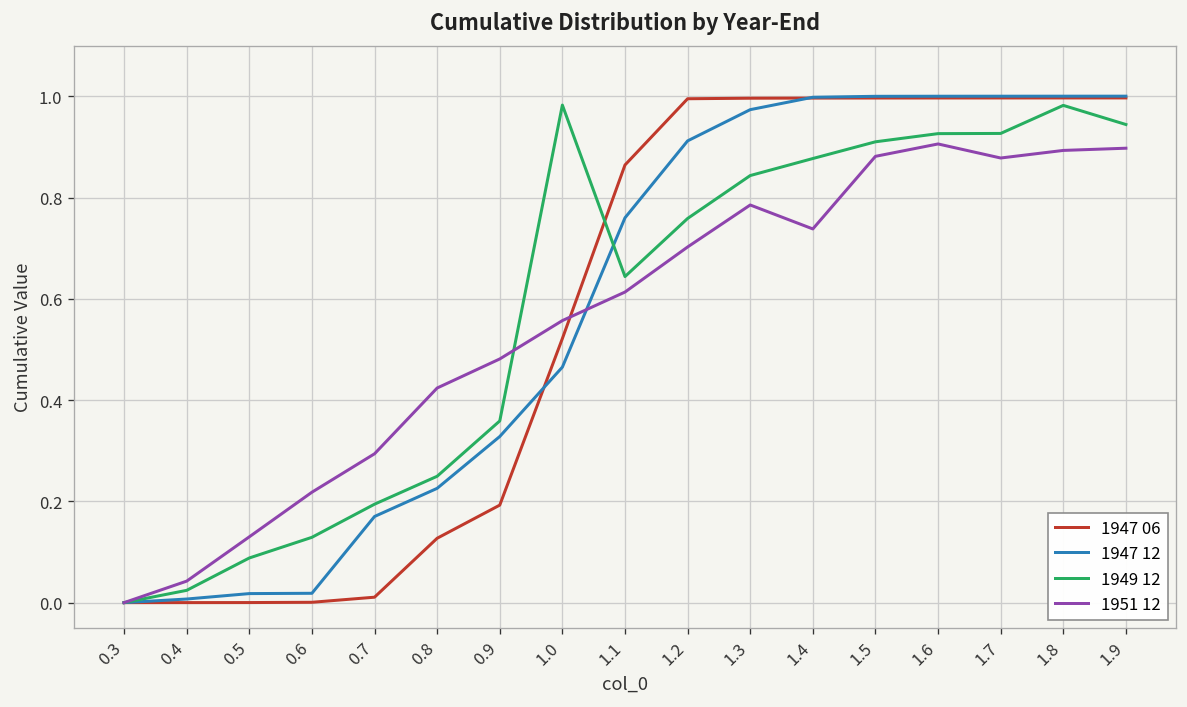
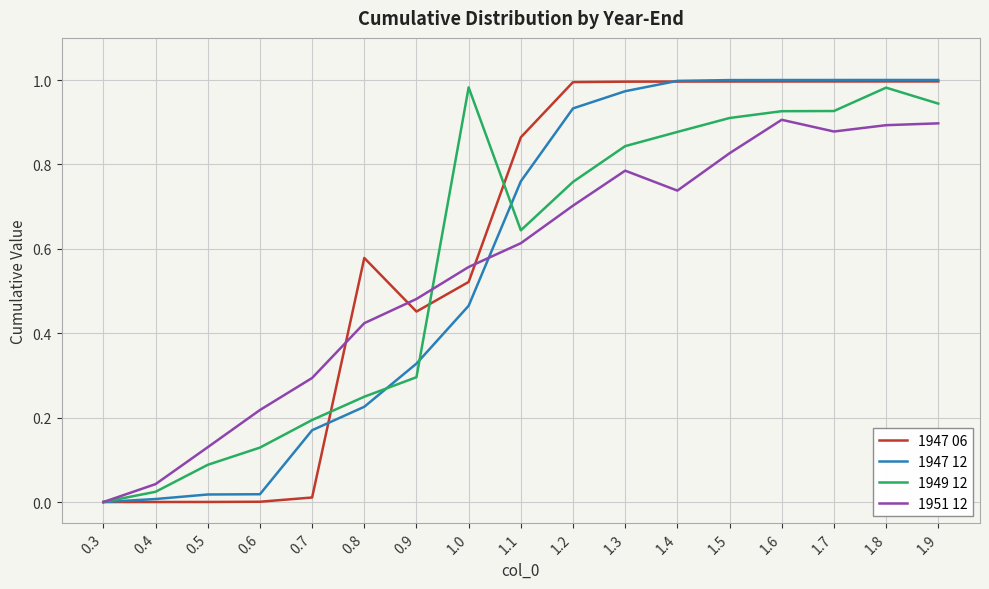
  {
    "1947 06": {
      "0.4": 0.00,
      "0.5": 0.00,
      "0.6": 0.00,
      "0.7": 0.01,
-     "0.8": 0.13,
-     "0.9": 0.19,
+     "0.8": 0.58,
+     "0.9": 0.45,
      "1.0": 0.52,
      "1.1": 0.86,
      "1.2": 1.00,
      "1.3": 1.00
    },
    "1947 12": {
      "0.4": 0.01,
      "0.5": 0.02,
      "0.6": 0.02,
      "0.7": 0.17,
      "0.8": 0.23,
      "0.9": 0.33,
      "1.0": 0.47,
      "1.1": 0.76,
-     "1.2": 0.91,
+     "1.2": 0.93,
      "1.3": 0.97
    },
    "1949 12": {
      "0.4": 0.02,
      "0.5": 0.09,
      "0.6": 0.13,
      "0.7": 0.19,
      "0.8": 0.25,
-     "0.9": 0.36,
+     "0.9": 0.30,
      "1.0": 0.98,
      "1.1": 0.64,
      "1.2": 0.76,
      "1.3": 0.84,
      "1.4": 0.88,
      "1.5": 0.91,
      "1.6": 0.93,
      "1.7": 0.93,
      "1.8": 0.98,
      "1.9": 0.94
    },
    "1951 12": {
      "0.4": 0.04,
      "0.5": 0.13,
      "0.6": 0.22,
      "0.7": 0.29,
      "0.8": 0.42,
      "0.9": 0.48,
      "1.0": 0.56,
      "1.1": 0.61,
      "1.2": 0.70,
      "1.3": 0.79,
      "1.4": 0.74,
-     "1.5": 0.88,
+     "1.5": 0.83,
      "1.6": 0.91,
      "1.7": 0.88,
      "1.8": 0.89,
      "1.9": 0.90
    }
  }
